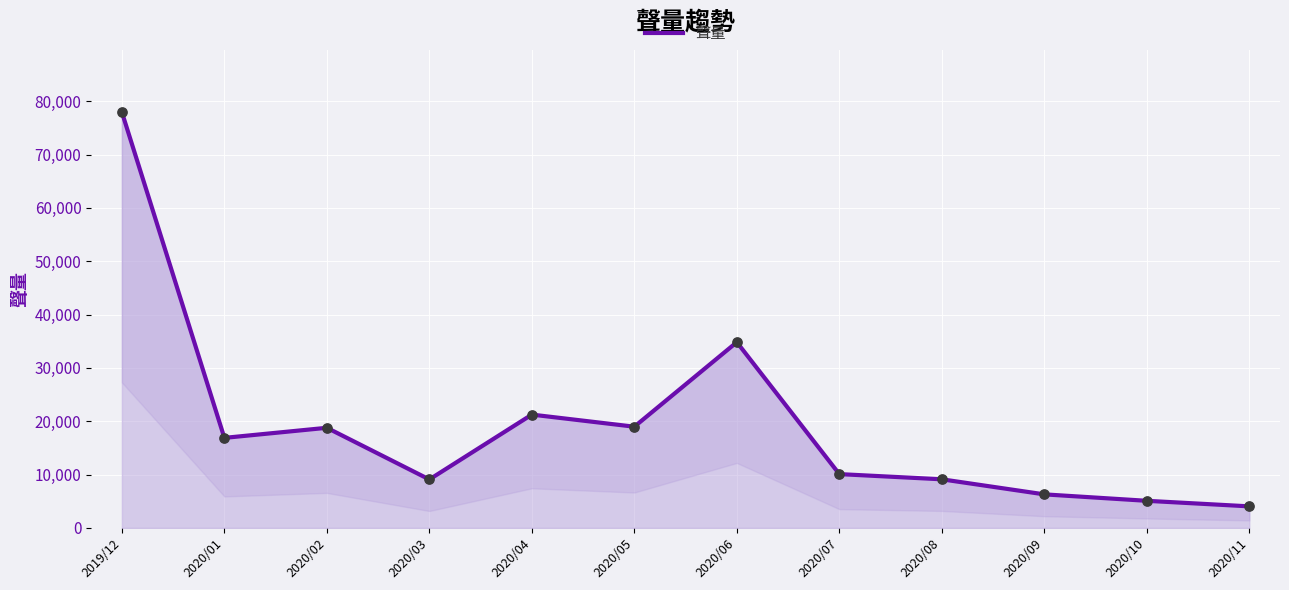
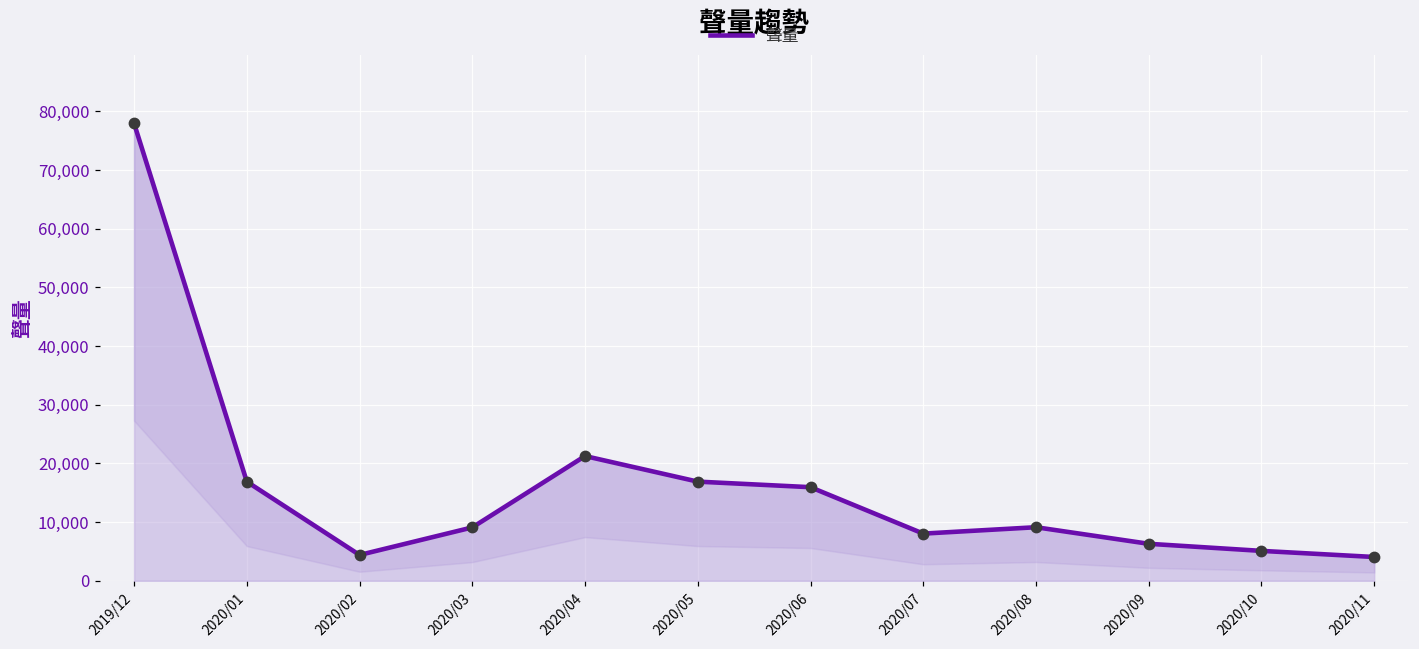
  {
    "2019/12": "78,000",
    "2020/01": "17,000",
-   "2020/02": "19,000",
+   "2020/02": "4,000",
    "2020/03": "9,000",
    "2020/04": "21,000",
-   "2020/05": "19,000",
-   "2020/06": "35,000",
-   "2020/07": "10,000",
+   "2020/05": "17,000",
+   "2020/06": "16,000",
+   "2020/07": "8,000",
    "2020/08": "9,000",
    "2020/09": "6,000",
    "2020/10": "5,000",
    "2020/11": "4,000"
  }
